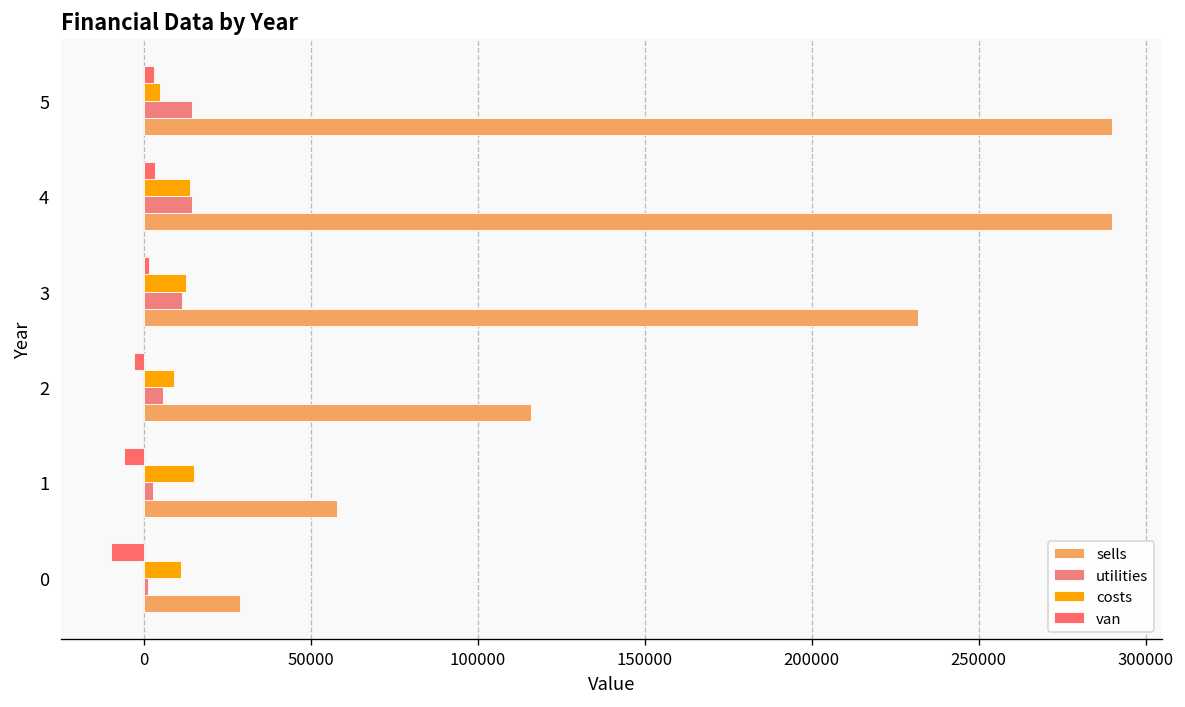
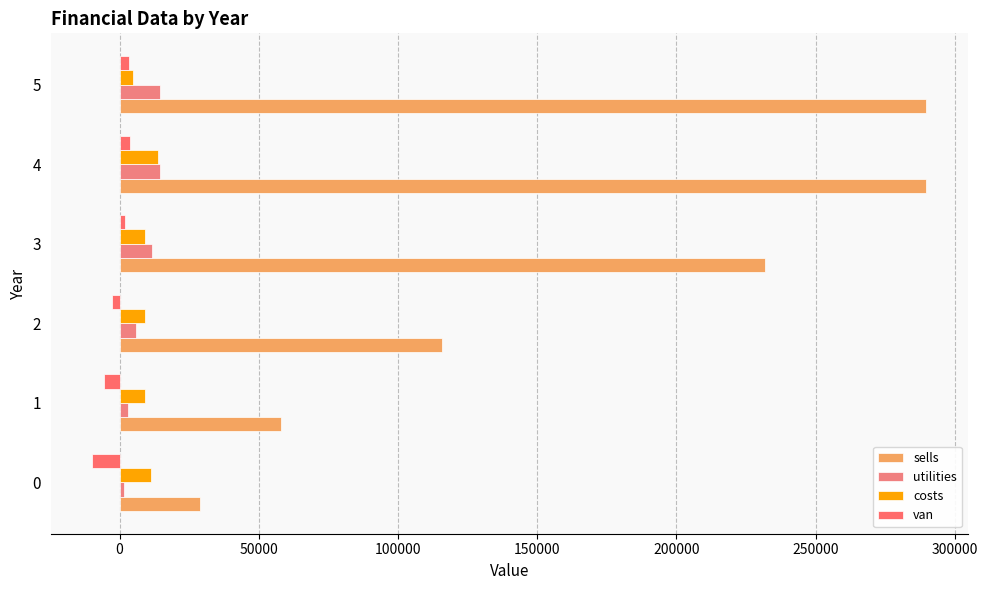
  {
    "costs": {
      "5": 5000,
      "4": 14000,
-     "3": 13000,
+     "3": 9000,
      "2": 9000,
-     "1": 15000,
+     "1": 9000,
      "0": 11000
    }
  }
